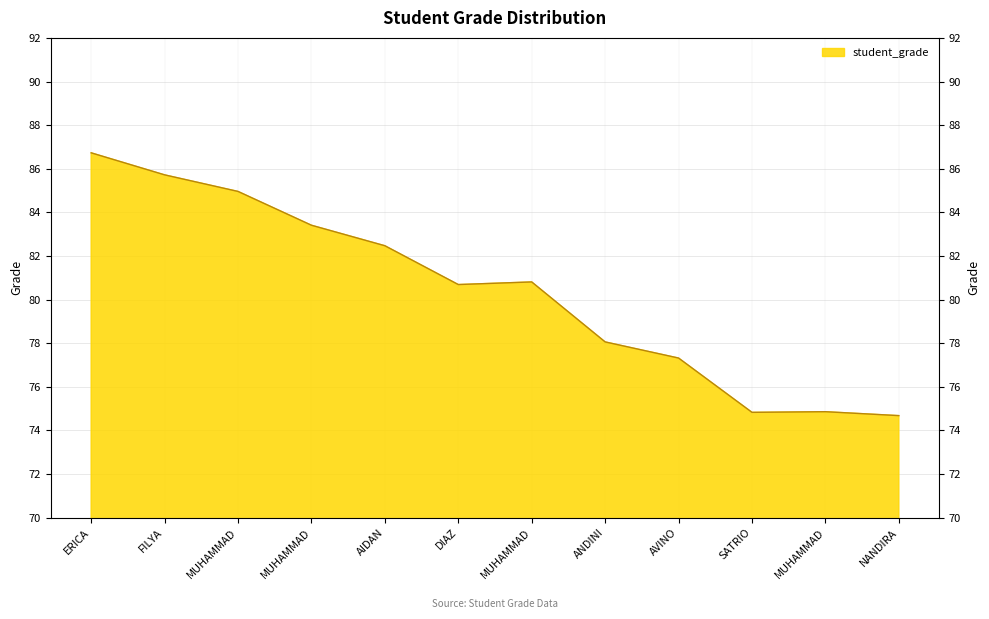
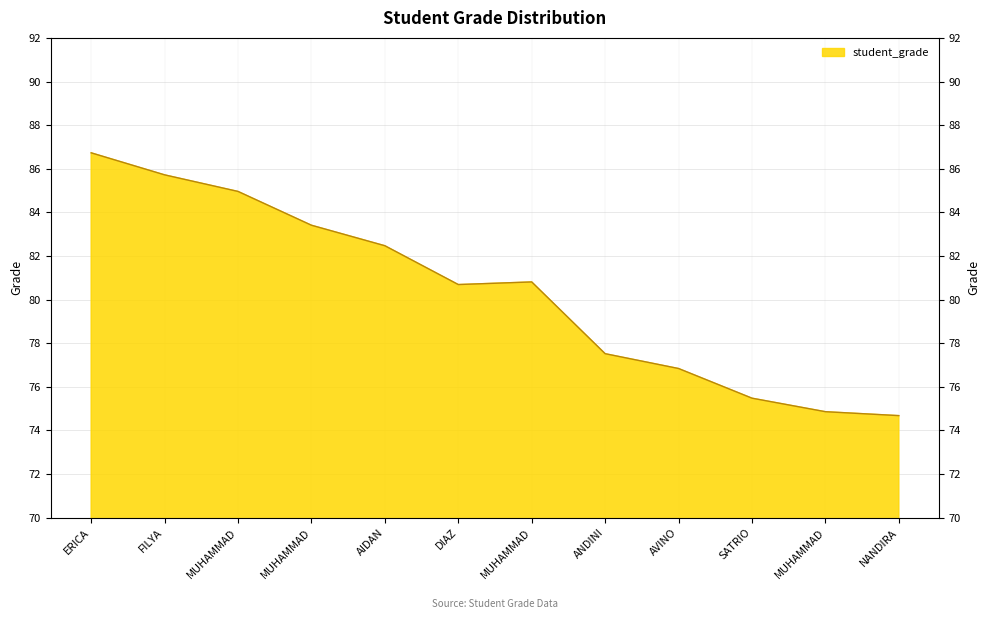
  {
    "ERICA": 86.7,
    "FILYA": 85.7,
    "AIDAN": 82.5,
    "DIAZ": 80.7,
-   "ANDINI": 78.1,
-   "AVINO": 77.3,
-   "SATRIO": 74.8,
+   "ANDINI": 77.5,
+   "AVINO": 76.8,
+   "SATRIO": 75.5,
    "NANDIRA": 74.7
  }
